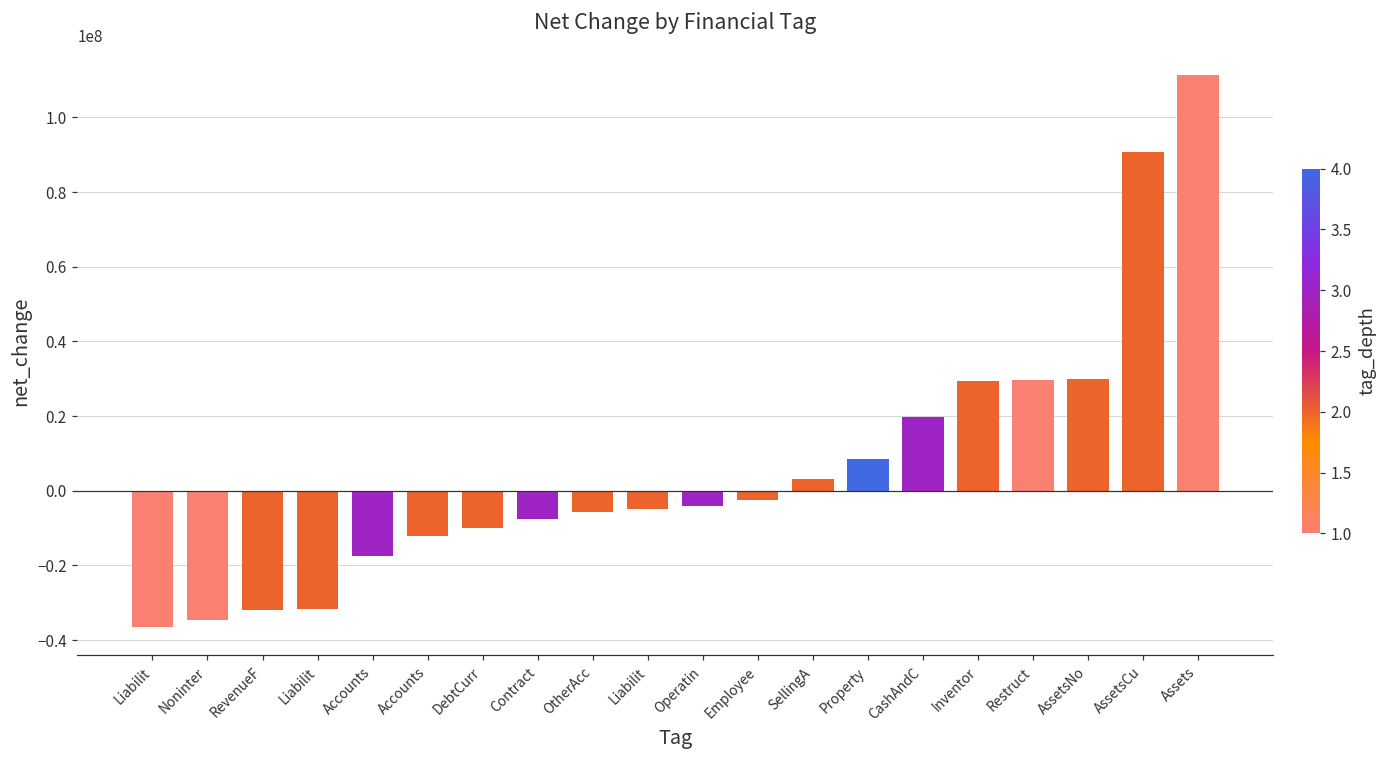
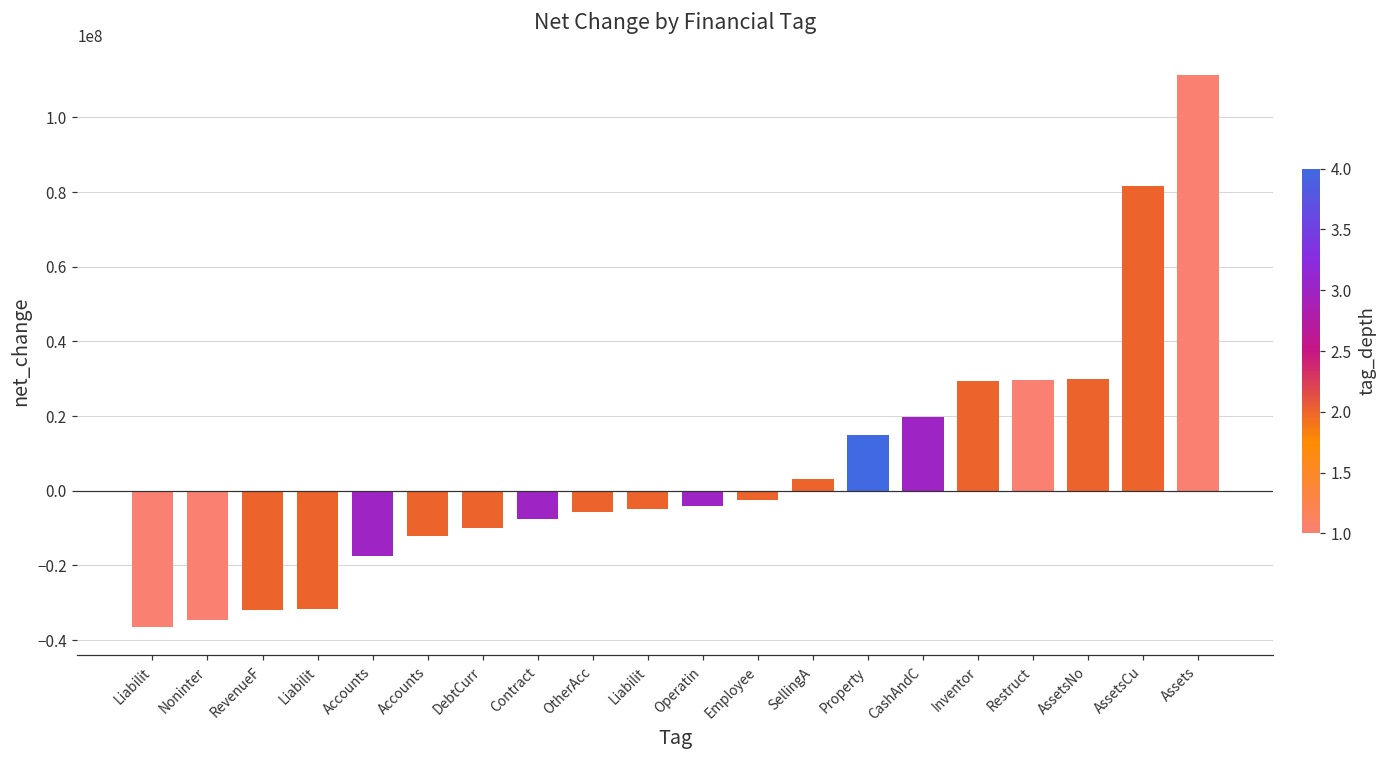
  {
    "Noninter": -35000000,
    "RevenueF": -32000000,
    "DebtCurr": -10000000,
    "Contract": -8000000,
    "OtherAcc": -6000000,
    "Operatin": -4000000,
    "Employee": -3000000,
    "SellingA": 3000000,
-   "Property": 9000000,
+   "Property": 15000000,
    "CashAndC": 20000000,
    "Inventor": 29000000,
    "Restruct": 30000000,
    "AssetsNo": 30000000,
-   "AssetsCu": 91000000,
+   "AssetsCu": 81000000,
    "Assets": 111000000
  }
